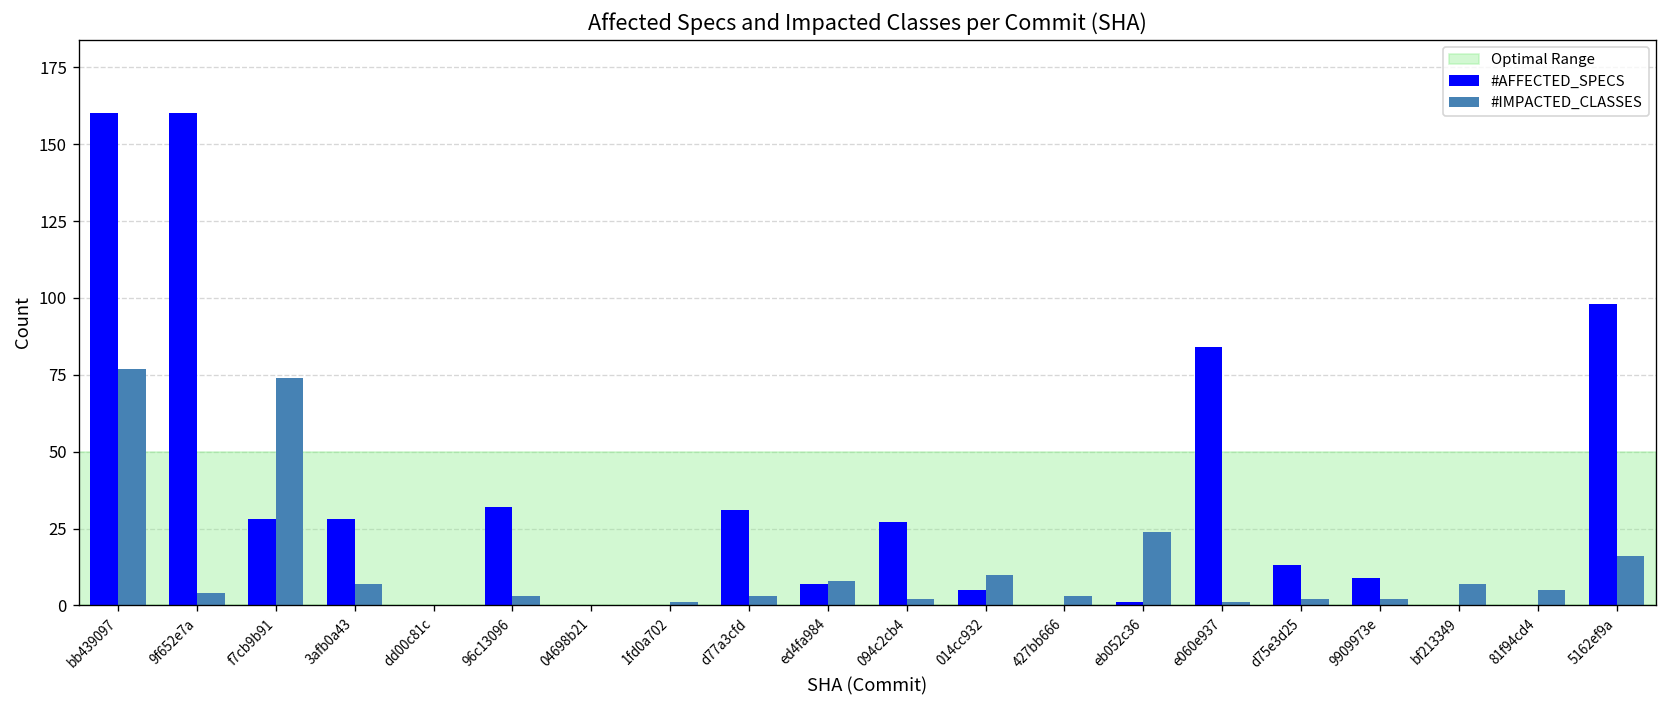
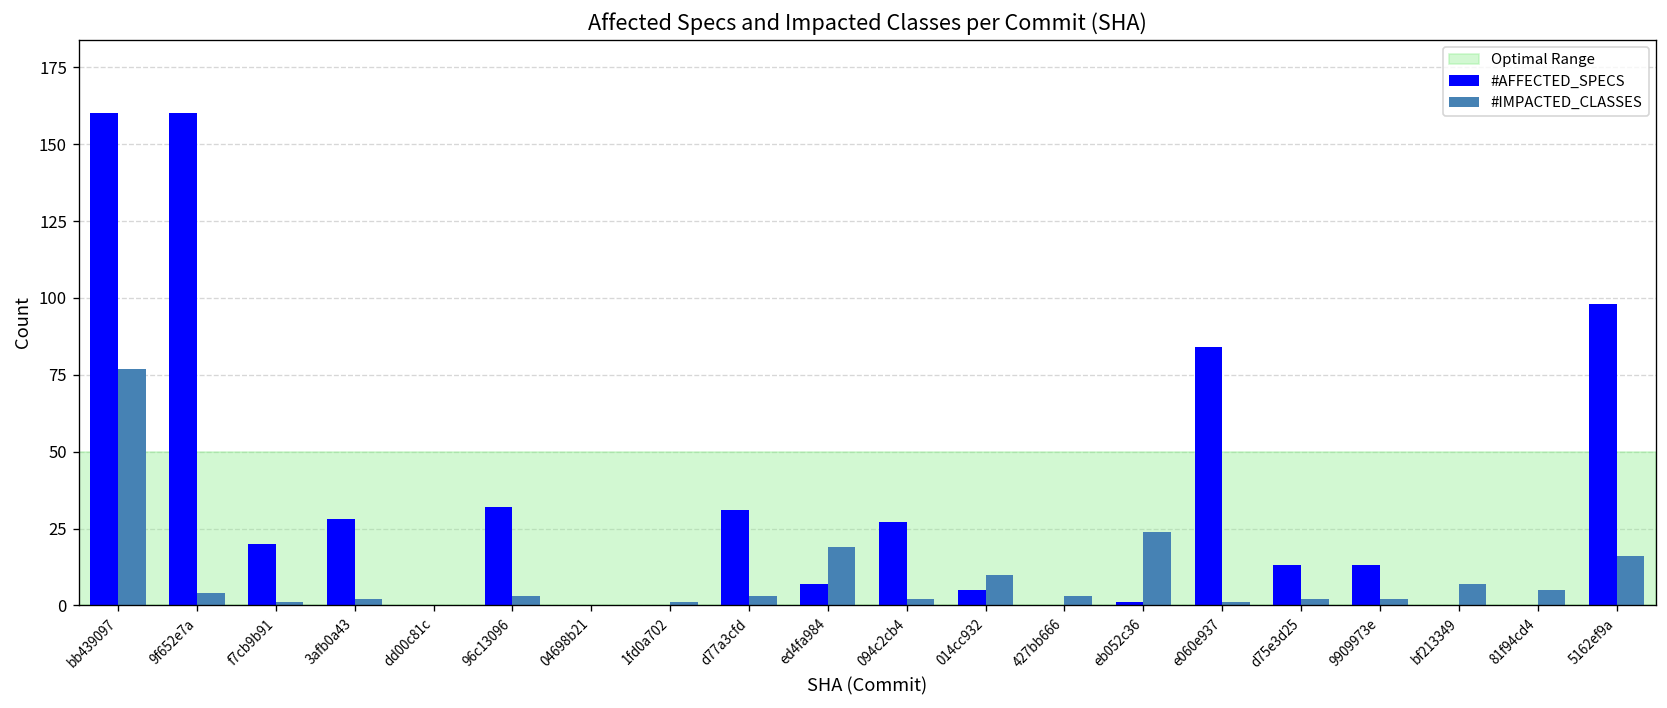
  {
    "#AFFECTED_SPECS": {
      "bb439097": 160,
      "9f652e7a": 160,
-     "f7cb9b91": 28,
+     "f7cb9b91": 20,
      "3afb0a43": 28,
      "dd00c81c": 0,
      "96c13096": 32,
      "04698b21": 0,
      "1fd0a702": 0,
      "d77a3cfd": 31,
      "ed4fa984": 7,
      "094c2cb4": 27,
      "014cc932": 5,
      "427bb666": 0,
      "eb052c36": 1,
      "e060e937": 84,
      "d75e3d25": 13,
-     "9909973e": 9,
+     "9909973e": 13,
      "bf213349": 0,
      "81f94cd4": 0,
      "5162ef9a": 98
    },
    "#IMPACTED_CLASSES": {
      "bb439097": 77,
      "9f652e7a": 4,
-     "f7cb9b91": 74,
-     "3afb0a43": 7,
+     "f7cb9b91": 1,
+     "3afb0a43": 2,
      "dd00c81c": 0,
      "96c13096": 3,
      "04698b21": 0,
      "1fd0a702": 1,
      "d77a3cfd": 3,
-     "ed4fa984": 8,
+     "ed4fa984": 19,
      "094c2cb4": 2,
      "014cc932": 10,
      "427bb666": 3,
      "eb052c36": 24,
      "e060e937": 1,
      "d75e3d25": 2,
      "9909973e": 2,
      "bf213349": 7,
      "81f94cd4": 5,
      "5162ef9a": 16
    }
  }
